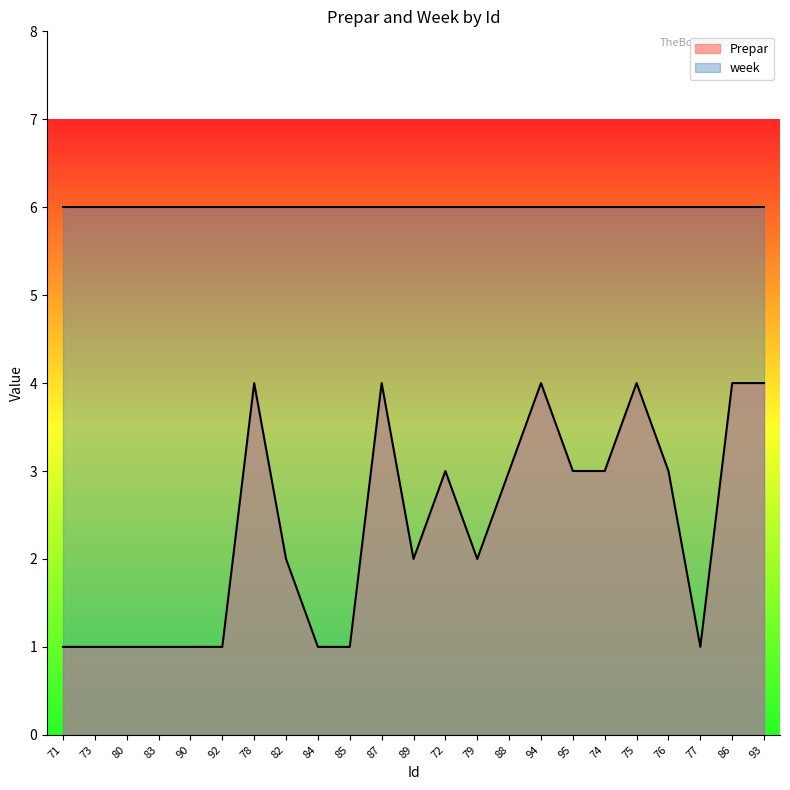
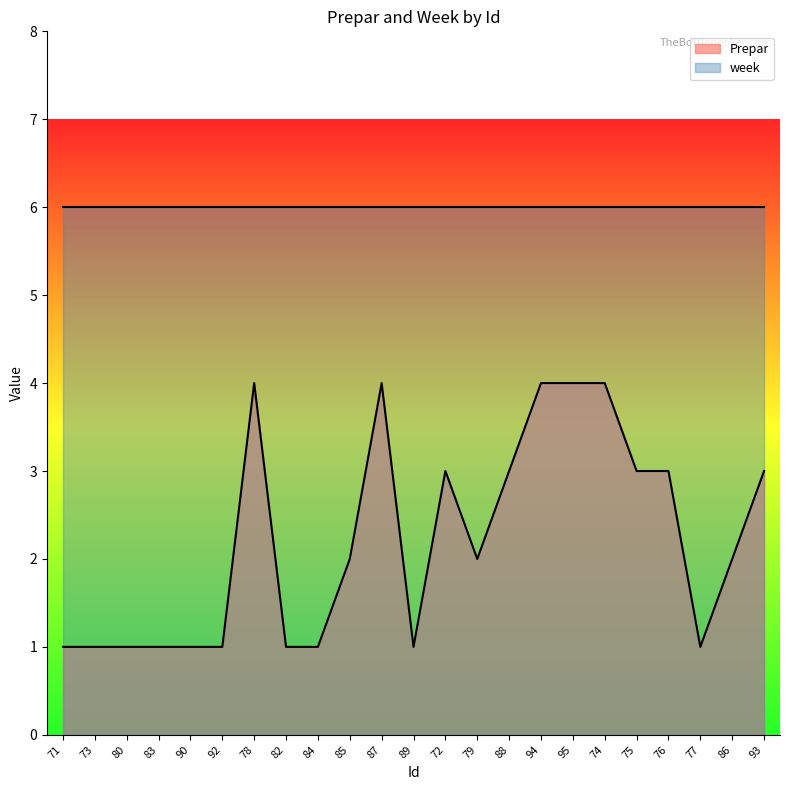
  {
    "Prepar": {
      "71": 1,
      "73": 1,
      "80": 1,
      "83": 1,
      "90": 1,
      "92": 1,
      "78": 4,
-     "82": 2,
+     "82": 1,
      "84": 1,
-     "85": 1,
+     "85": 2,
      "87": 4,
-     "89": 2,
+     "89": 1,
      "72": 3,
      "79": 2,
      "88": 3,
      "94": 4,
-     "95": 3,
-     "74": 3,
-     "75": 4,
+     "95": 4,
+     "74": 4,
+     "75": 3,
      "76": 3,
      "77": 1,
-     "86": 4,
-     "93": 4
+     "86": 2,
+     "93": 3
    },
    "week": {
      "71": 6,
      "73": 6,
      "80": 6,
      "83": 6,
      "90": 6,
      "92": 6,
      "78": 6,
      "82": 6,
      "84": 6,
      "85": 6,
      "87": 6,
      "89": 6,
      "72": 6,
      "79": 6,
      "88": 6,
      "94": 6,
      "95": 6,
      "74": 6,
      "75": 6,
      "76": 6,
      "77": 6,
      "86": 6,
      "93": 6
    }
  }
